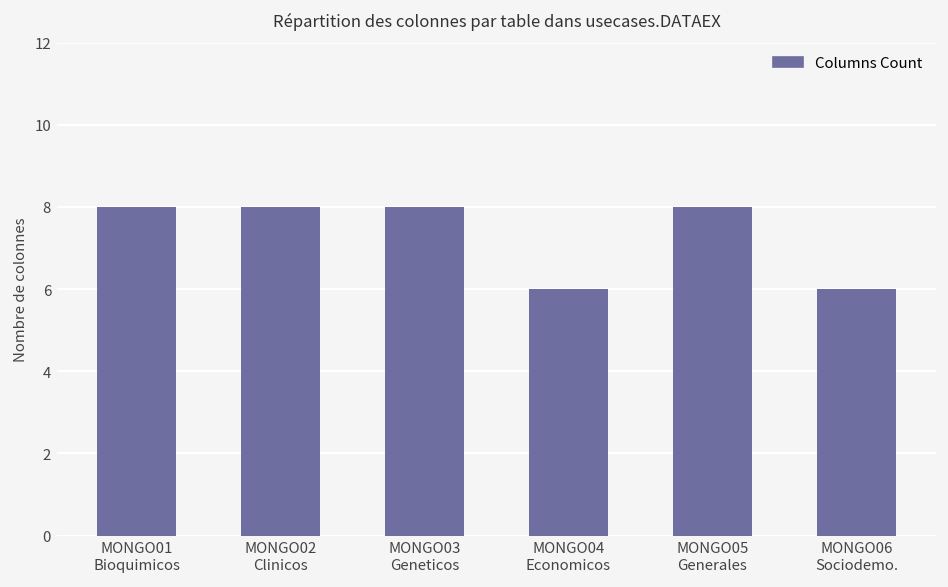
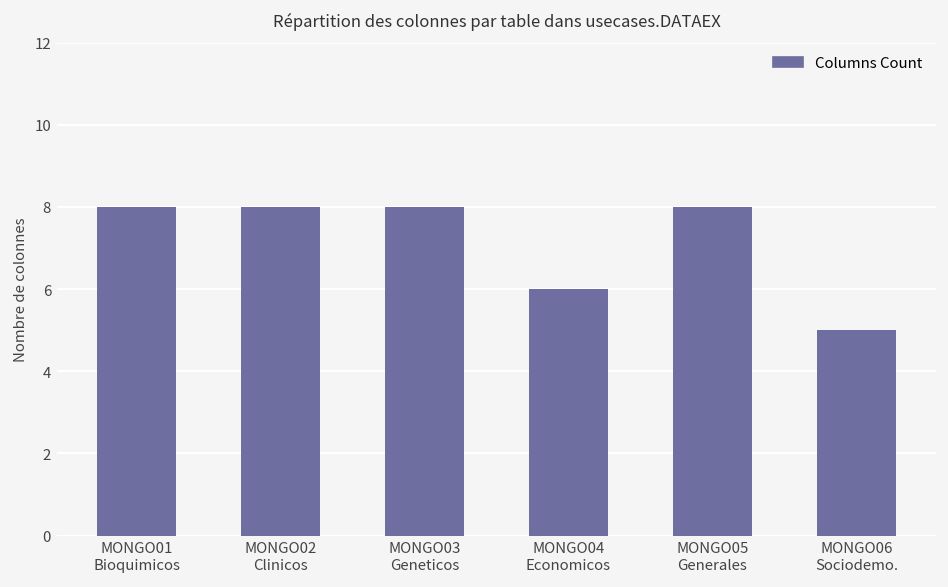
  {
    "MONGO01 Bioquimicos": 8,
    "MONGO02 Clinicos": 8,
    "MONGO03 Geneticos": 8,
    "MONGO04 Economicos": 6,
    "MONGO05 Generales": 8,
-   "MONGO06 Sociodemo.": 6
+   "MONGO06 Sociodemo.": 5
  }
